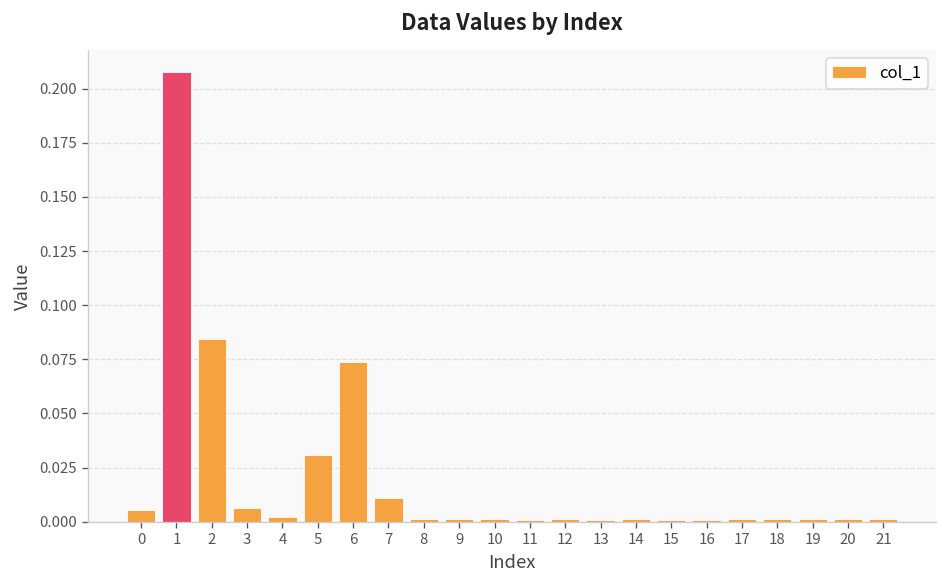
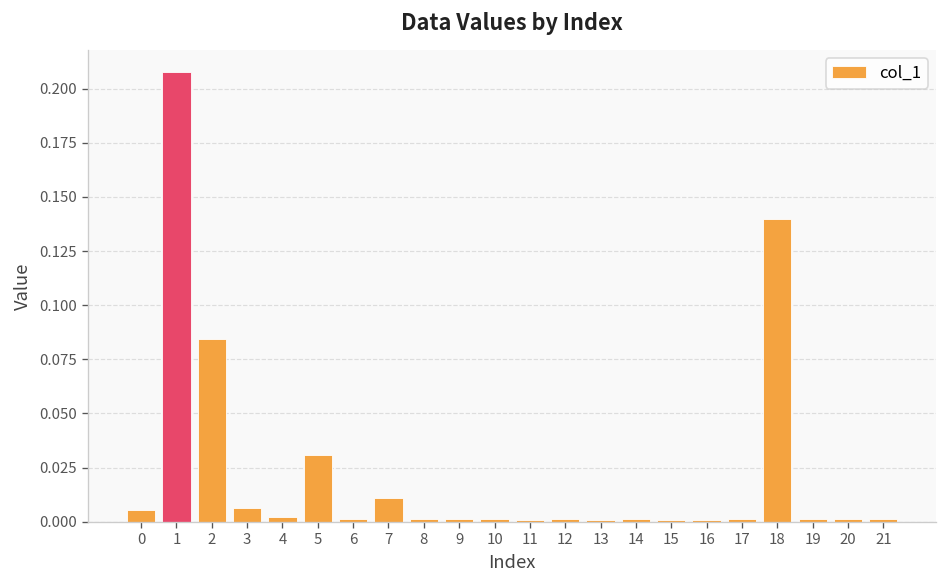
  {
    "0": 0.005,
    "1": 0.208,
    "2": 0.084,
    "3": 0.006,
    "4": 0.002,
    "5": 0.031,
-   "6": 0.074,
+   "6": 0.001,
    "7": 0.011,
-   "18": 0.001
+   "18": 0.140
  }
